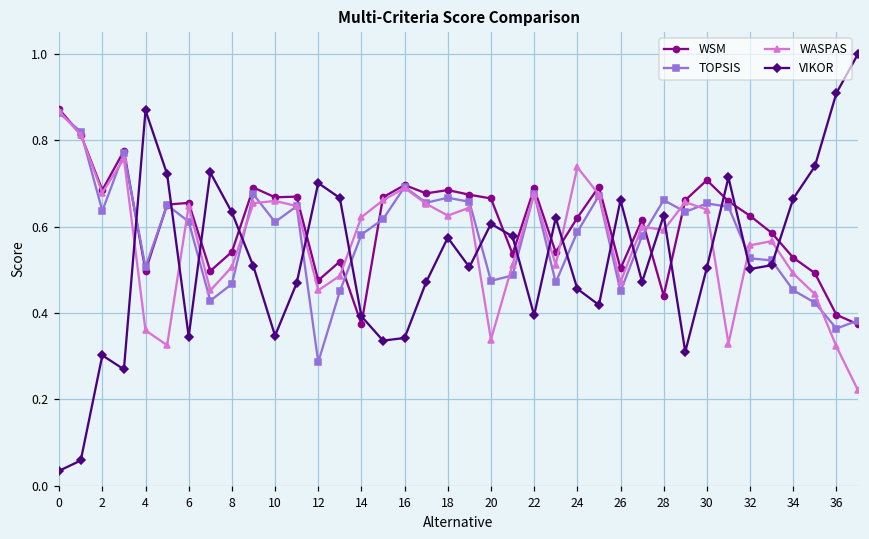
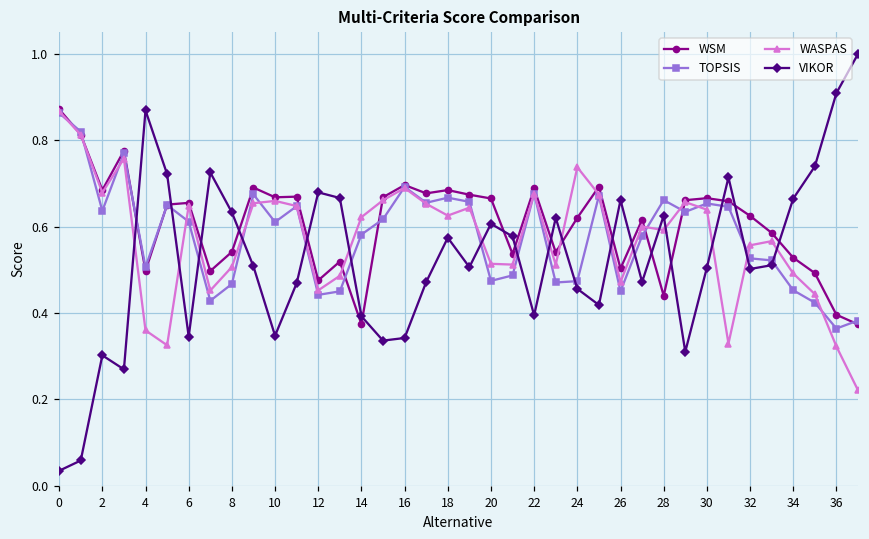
  {
    "WSM": {
      "4": 0.50,
      "8": 0.54,
      "10": 0.67,
      "12": 0.48,
      "14": 0.37,
      "18": 0.68,
      "20": 0.67,
      "22": 0.69,
      "24": 0.62,
      "26": 0.50,
      "28": 0.44,
-     "30": 0.71,
+     "30": 0.67,
      "32": 0.63,
      "34": 0.53,
      "36": 0.40
    },
    "TOPSIS": {
      "2": 0.64,
      "4": 0.51,
      "6": 0.61,
      "8": 0.47,
      "10": 0.61,
-     "12": 0.29,
+     "12": 0.44,
      "14": 0.58,
      "18": 0.67,
      "20": 0.47,
-     "24": 0.59,
+     "24": 0.47,
      "26": 0.45,
      "28": 0.66,
      "30": 0.65,
      "32": 0.53,
      "34": 0.45,
      "36": 0.36
    },
    "WASPAS": {
      "4": 0.36,
      "8": 0.51,
      "10": 0.66,
      "12": 0.45,
      "14": 0.62,
      "18": 0.63,
-     "20": 0.34,
+     "20": 0.51,
      "24": 0.74,
      "26": 0.47,
      "28": 0.59,
      "30": 0.64,
      "32": 0.56,
      "34": 0.49,
      "36": 0.32
    },
    "VIKOR": {
      "0": 0.04,
      "2": 0.30,
      "4": 0.87,
      "6": 0.35,
      "8": 0.63,
      "10": 0.35,
-     "12": 0.70,
+     "12": 0.68,
      "14": 0.39,
      "16": 0.34,
      "18": 0.57,
      "20": 0.61,
      "22": 0.39,
      "24": 0.46,
      "26": 0.66,
      "28": 0.63,
      "30": 0.51,
      "32": 0.50,
      "34": 0.66,
      "36": 0.91
    }
  }
